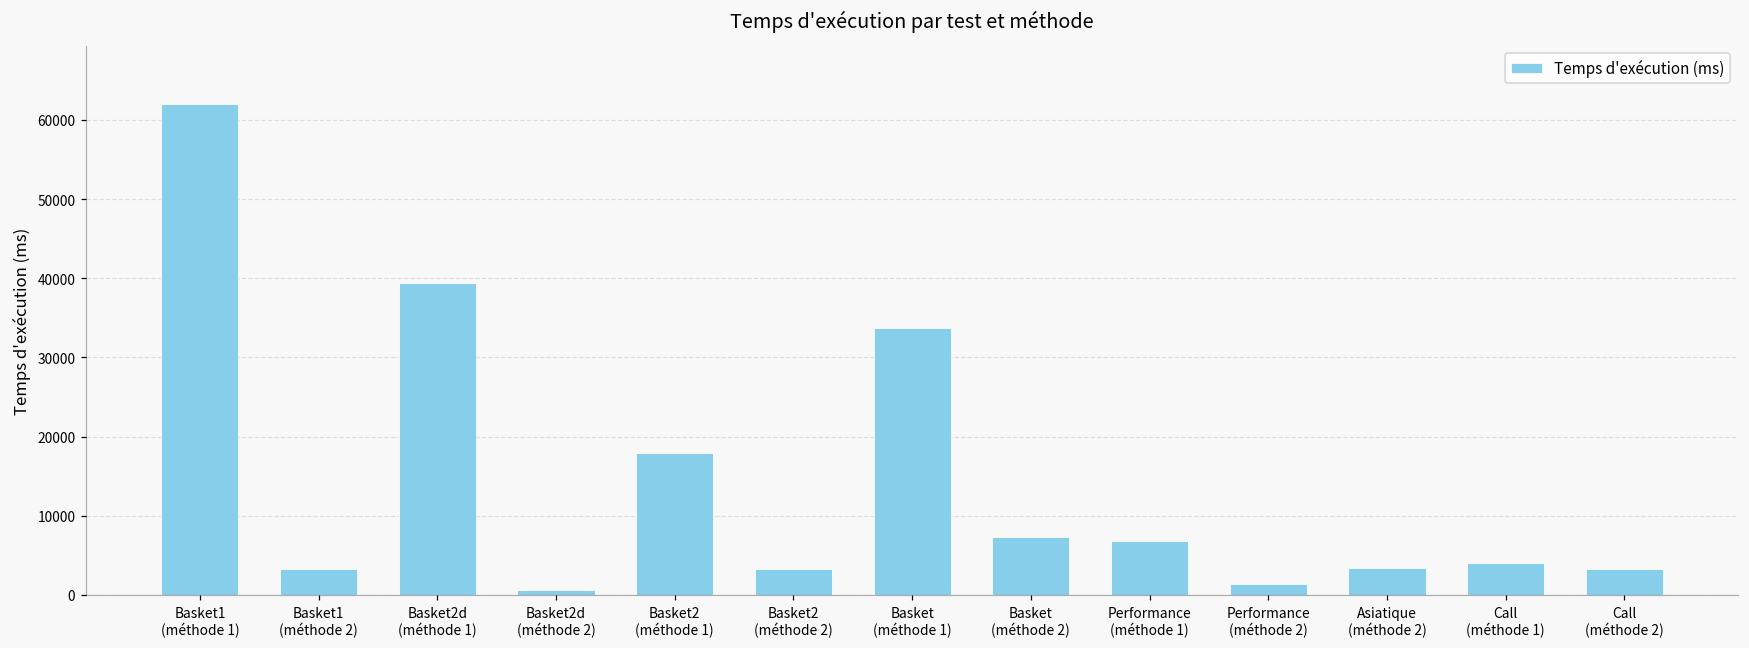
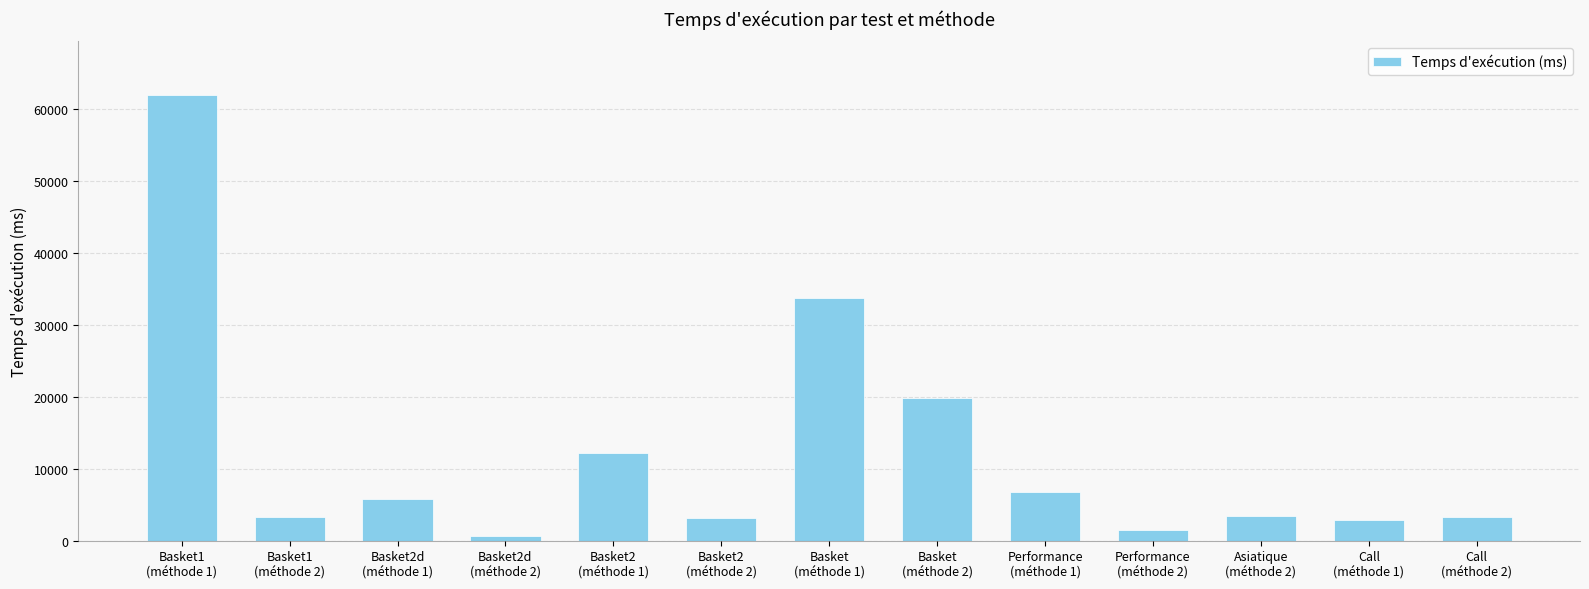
  {
    "Basket1 (méthode 1)": 62000,
    "Basket1 (méthode 2)": 3000,
-   "Basket2d (méthode 1)": 39000,
+   "Basket2d (méthode 1)": 6000,
    "Basket2d (méthode 2)": 1000,
-   "Basket2 (méthode 1)": 18000,
+   "Basket2 (méthode 1)": 12000,
    "Basket2 (méthode 2)": 3000,
    "Basket (méthode 1)": 34000,
-   "Basket (méthode 2)": 7000,
+   "Basket (méthode 2)": 20000,
    "Performance (méthode 1)": 7000,
    "Performance (méthode 2)": 1000,
    "Asiatique (méthode 2)": 3000,
-   "Call (méthode 1)": 4000,
+   "Call (méthode 1)": 3000,
    "Call (méthode 2)": 3000
  }
